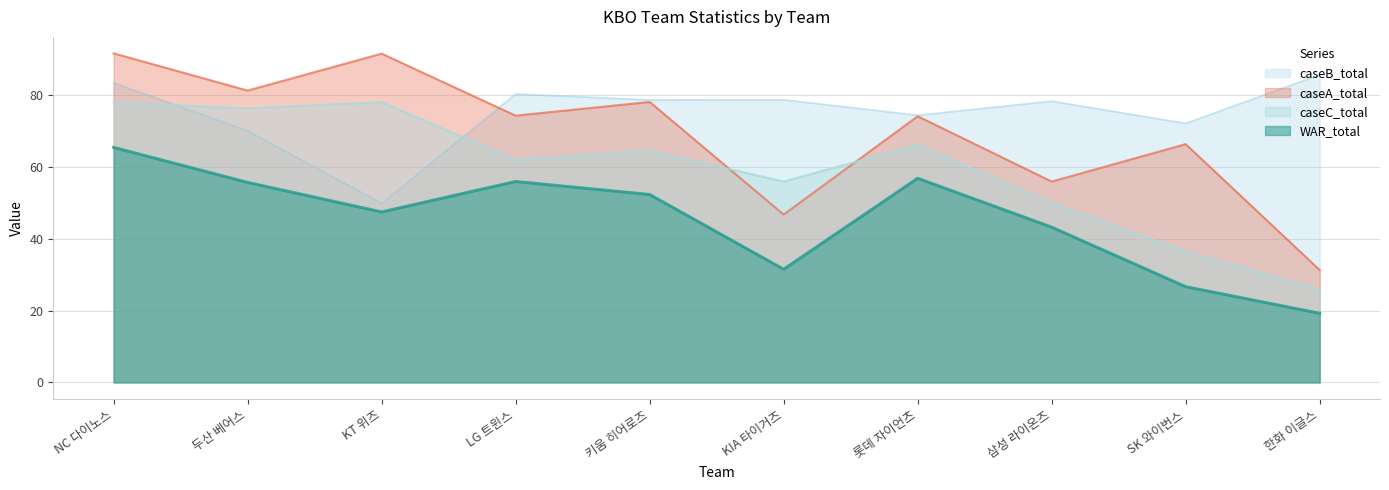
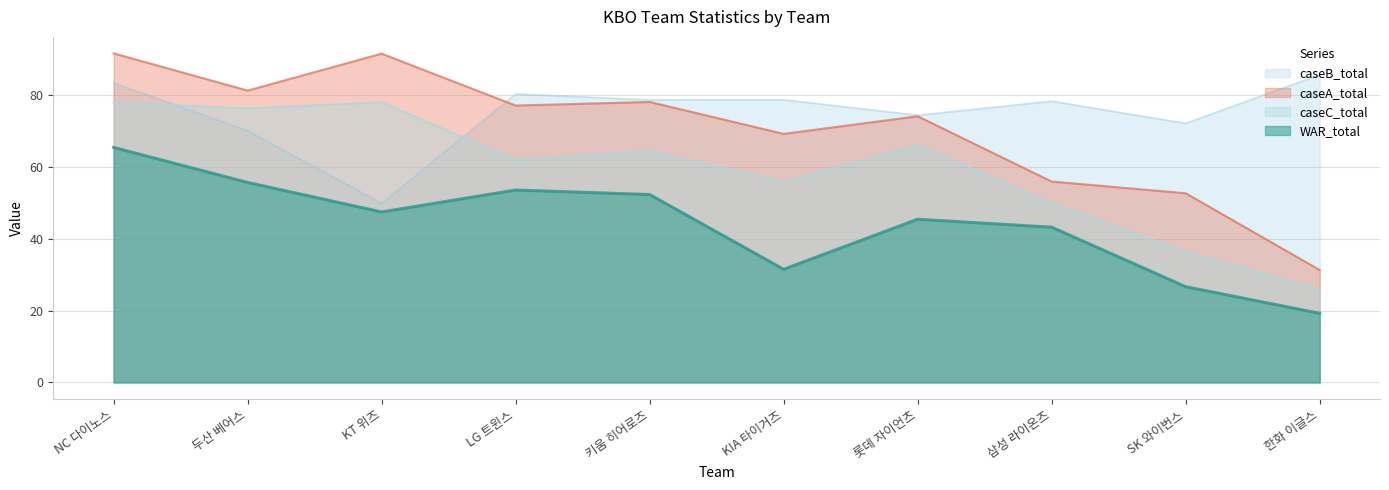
  {
    "caseA_total": {
      "NC 다이노스": 91,
      "두산 베어스": 81,
      "KT 위즈": 91,
-     "LG 트윈스": 74,
-     "KIA 타이거즈": 47,
+     "LG 트윈스": 77,
+     "KIA 타이거즈": 69,
      "삼성 라이온즈": 56,
-     "SK 와이번스": 66,
+     "SK 와이번스": 53,
      "한화 이글스": 31
    },
    "WAR_total": {
      "NC 다이노스": 65,
      "두산 베어스": 56,
      "KT 위즈": 47,
-     "LG 트윈스": 56,
+     "LG 트윈스": 53,
      "키움 히어로즈": 52,
      "KIA 타이거즈": 31,
-     "롯데 자이언츠": 57,
+     "롯데 자이언츠": 45,
      "삼성 라이온즈": 43,
      "SK 와이번스": 27,
      "한화 이글스": 19
    }
  }
